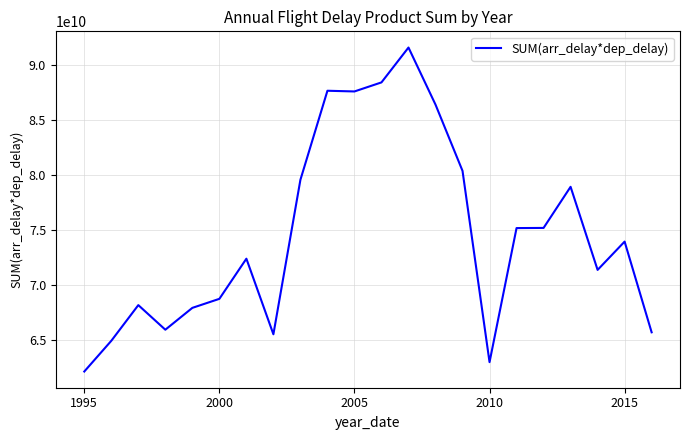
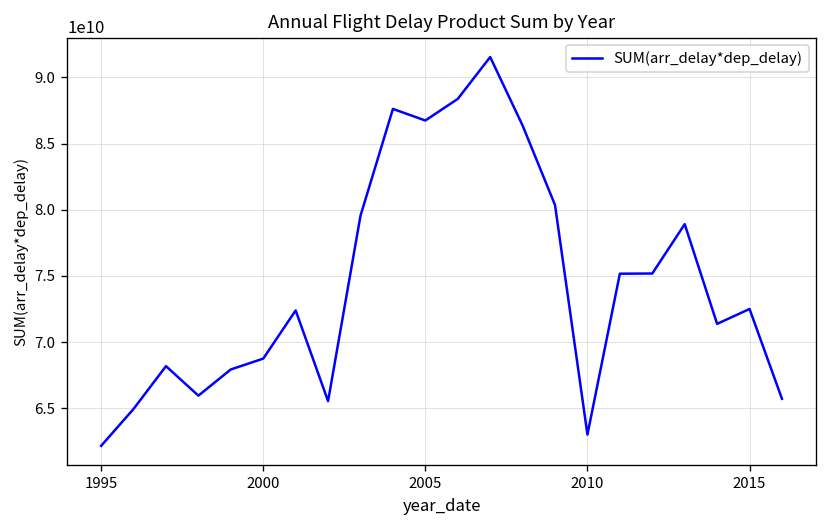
  {
    "1995": 62200000000,
    "2000": 68700000000,
-   "2005": 87600000000,
+   "2005": 86700000000,
    "2010": 63000000000,
-   "2015": 73900000000
+   "2015": 72500000000
  }
